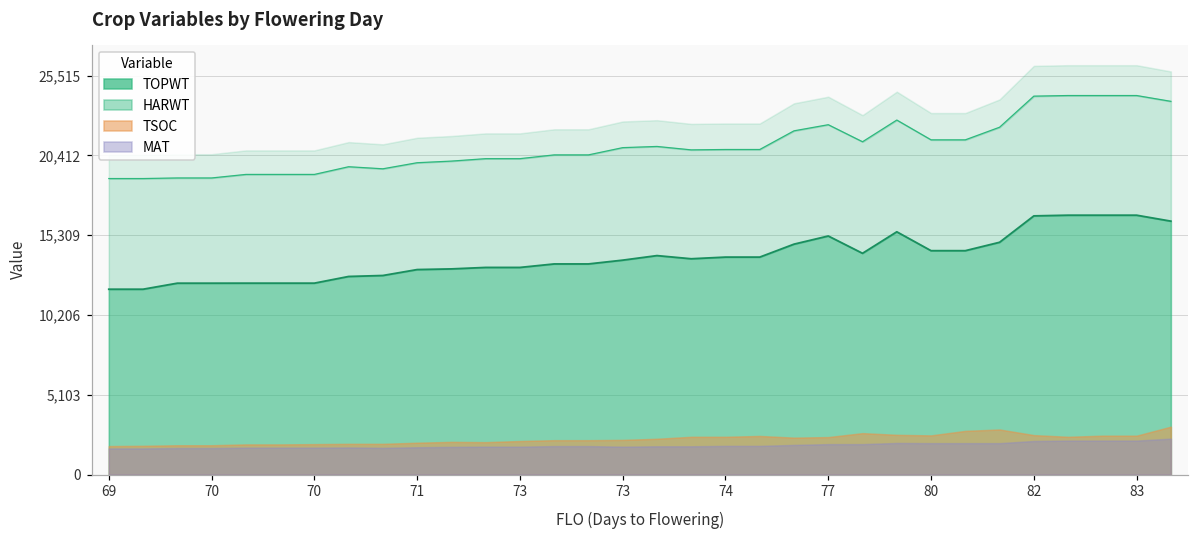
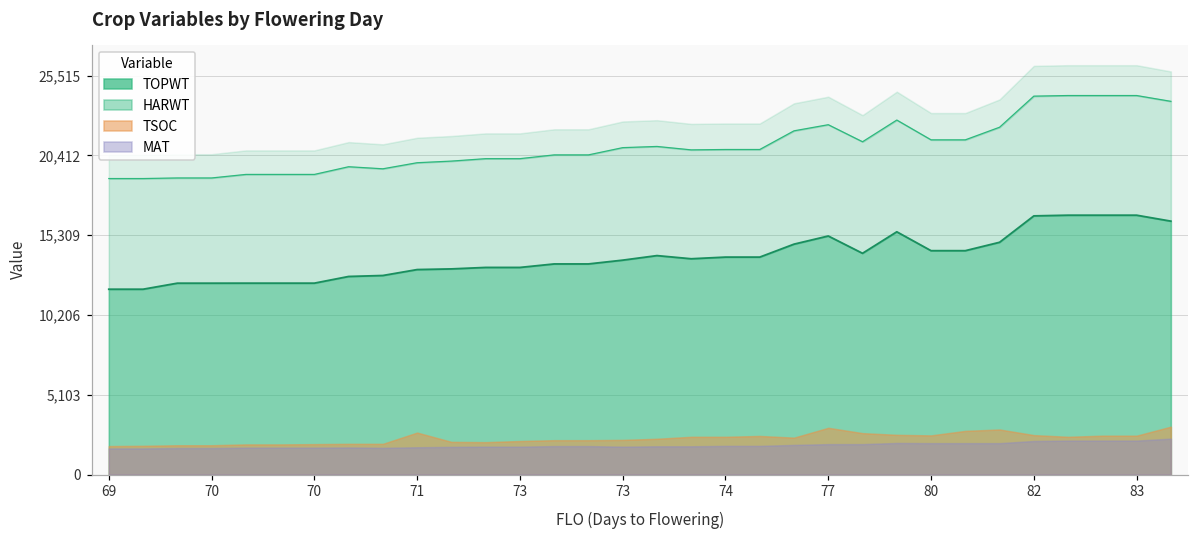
  {
    "TSOC": {
-     "71": "2,000",
+     "71": "2,700",
      "74": "2,400",
-     "77": "2,400",
+     "77": "3,000",
      "80": "2,500",
      "82": "2,500",
      "83": "2,500"
    },
    "MAT": {
      "71": "1,700",
      "74": "1,800",
      "77": "1,900",
      "80": "2,000",
      "82": "2,100",
      "83": "2,200"
    }
  }
